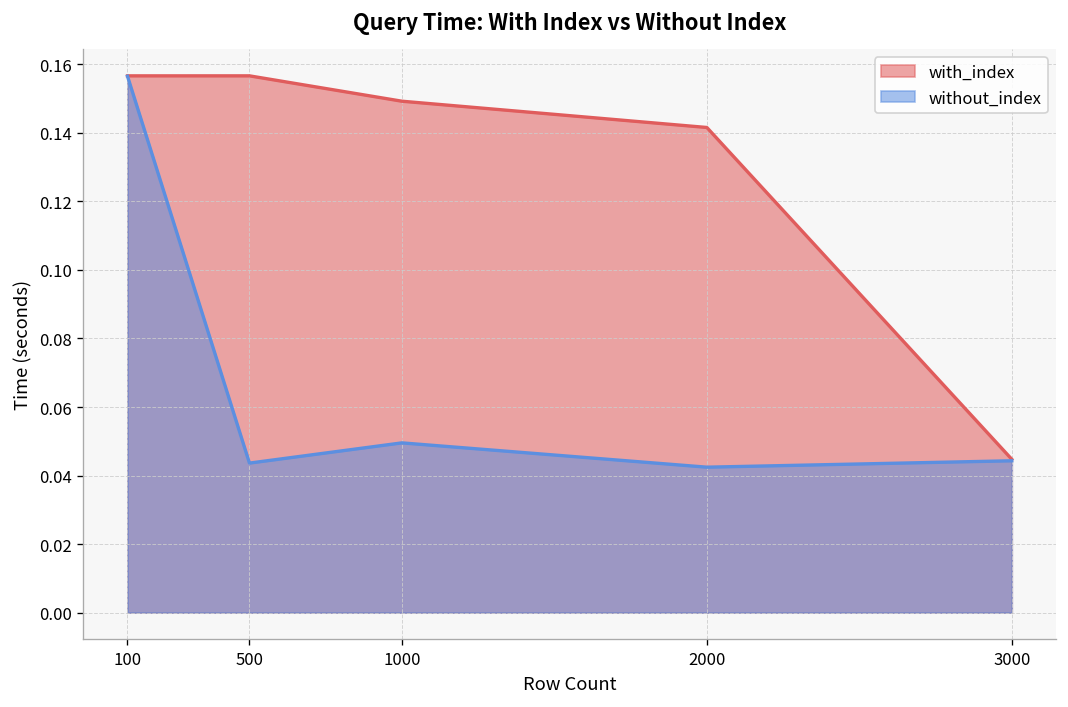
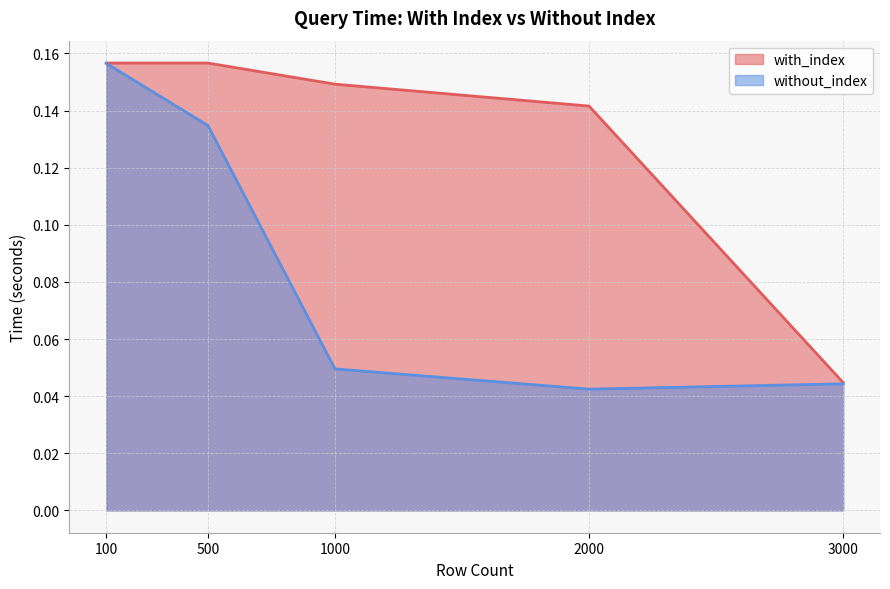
  {
    "with_index": {
      "500": 0.157,
      "1000": 0.149,
      "2000": 0.142
    },
    "without_index": {
-     "500": 0.044,
+     "500": 0.135,
      "1000": 0.050,
      "2000": 0.042
    }
  }
